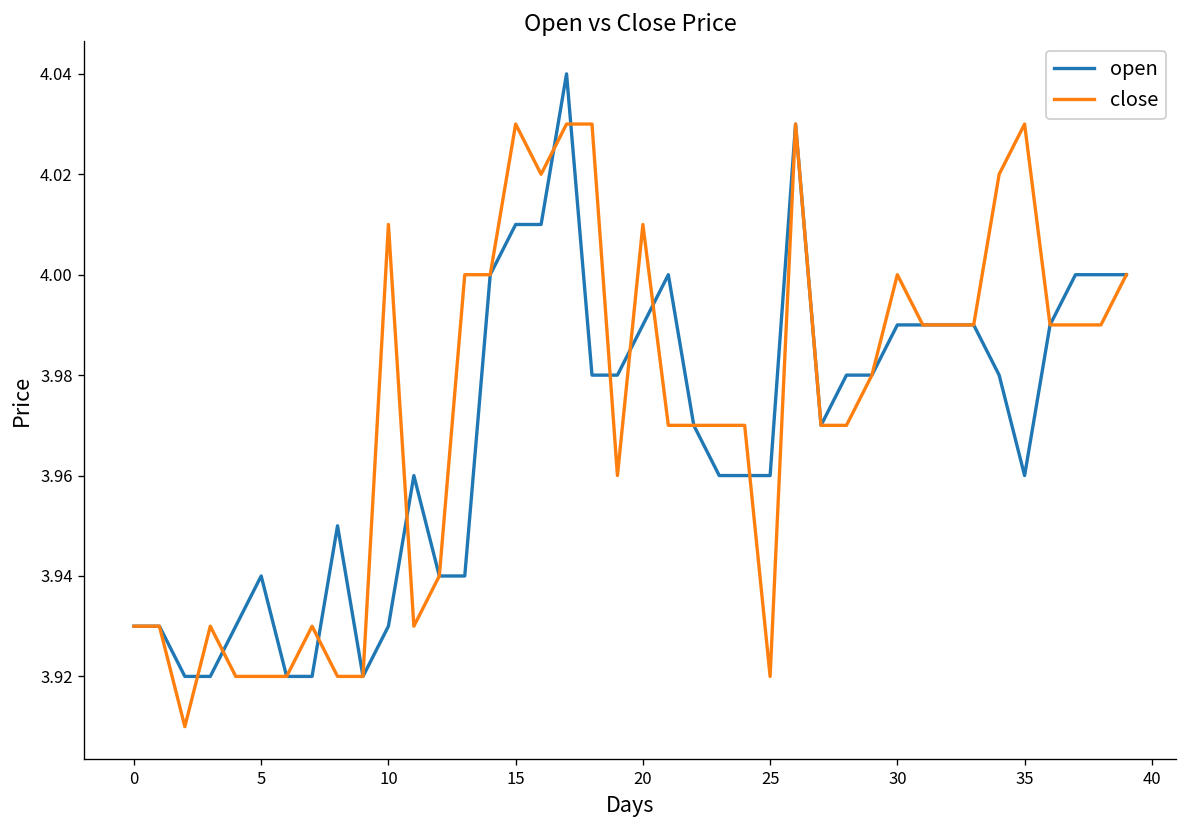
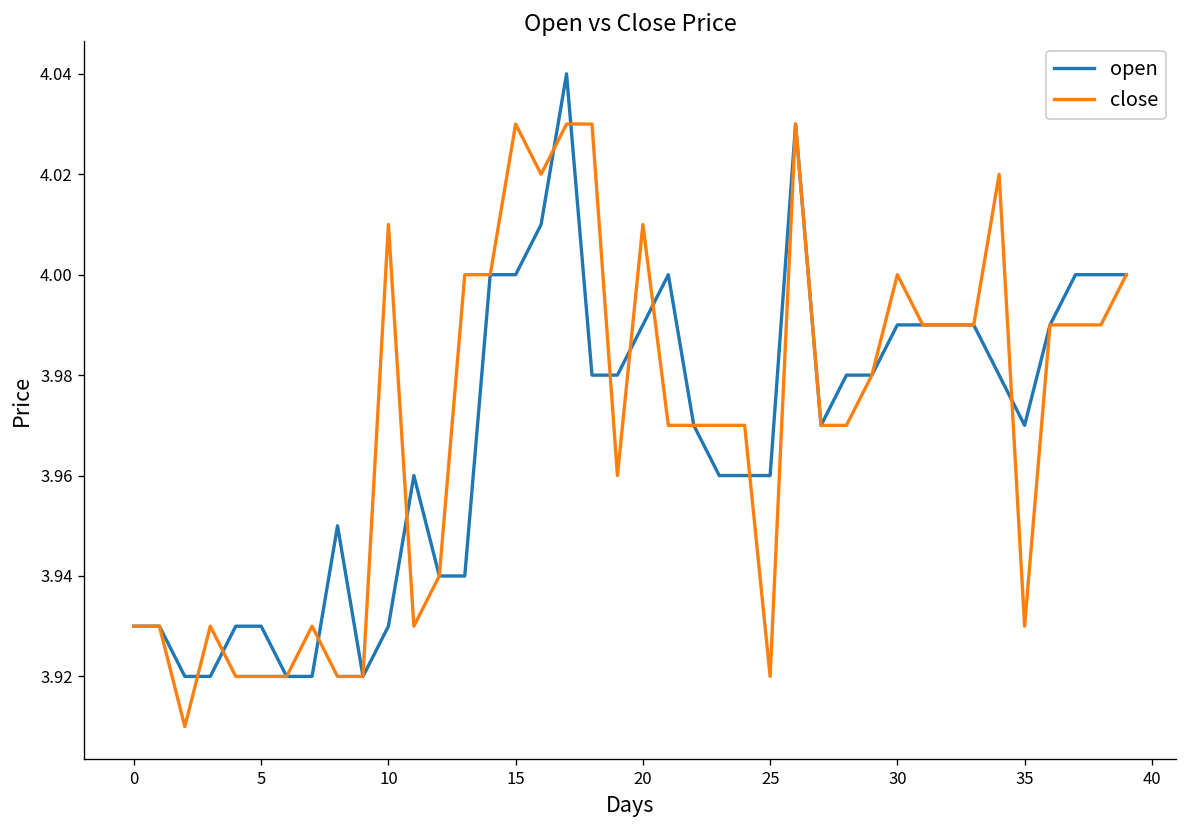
  {
    "open": {
-     "5": 3.94,
+     "5": 3.93,
      "10": 3.93,
-     "15": 4.01,
+     "15": 4.00,
      "20": 3.99,
      "25": 3.96,
      "30": 3.99,
-     "35": 3.96
+     "35": 3.97
    },
    "close": {
      "5": 3.92,
      "10": 4.01,
      "15": 4.03,
      "20": 4.01,
      "25": 3.92,
      "30": 4.00,
-     "35": 4.03
+     "35": 3.93
    }
  }
